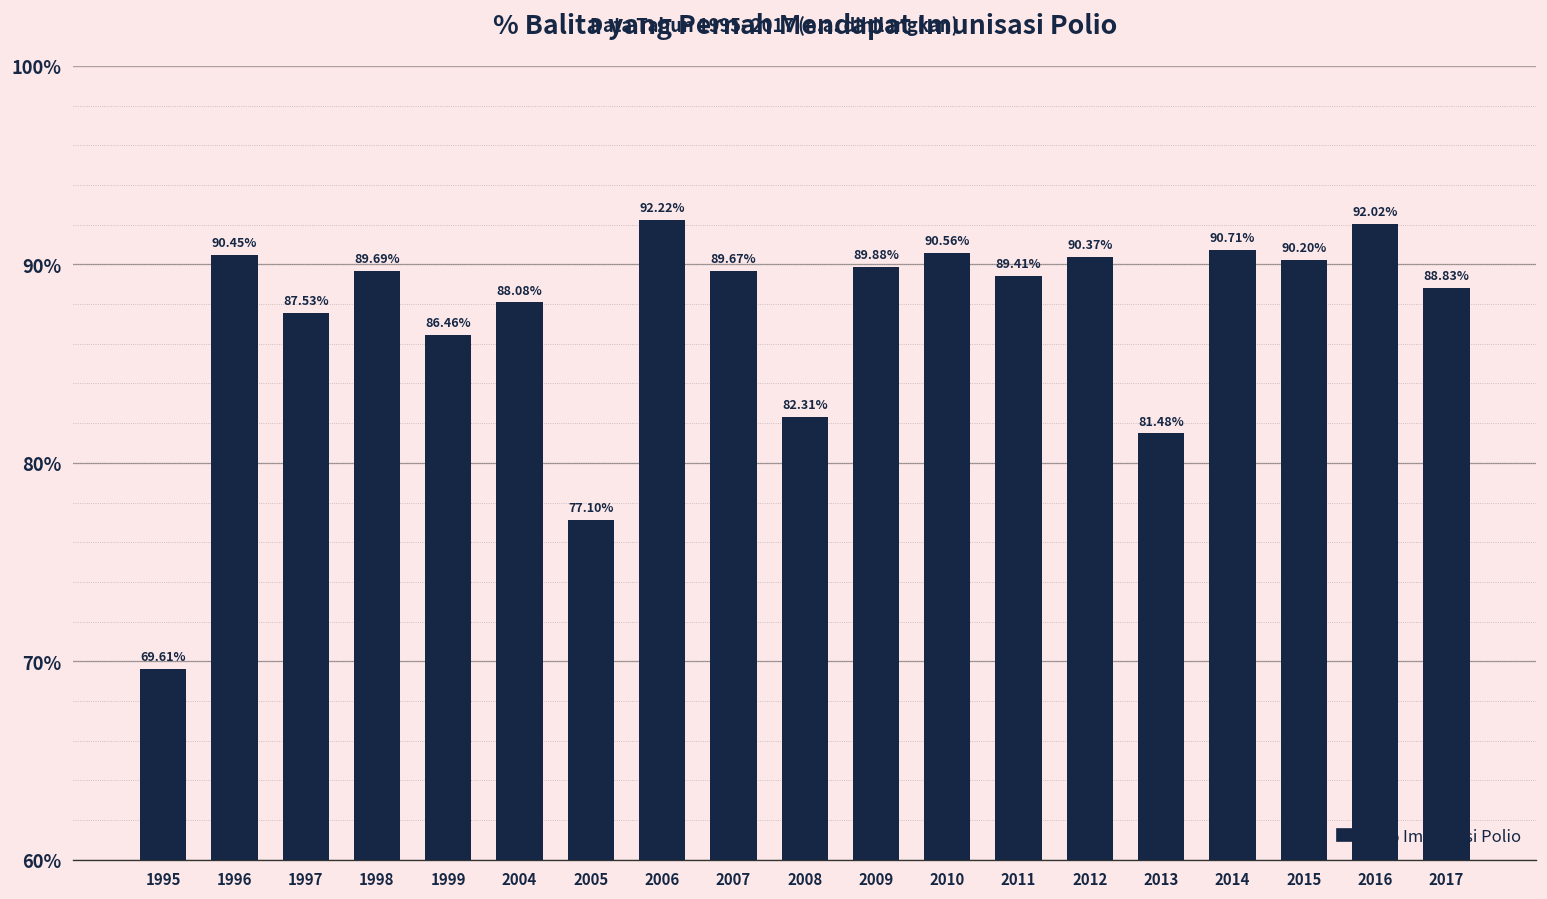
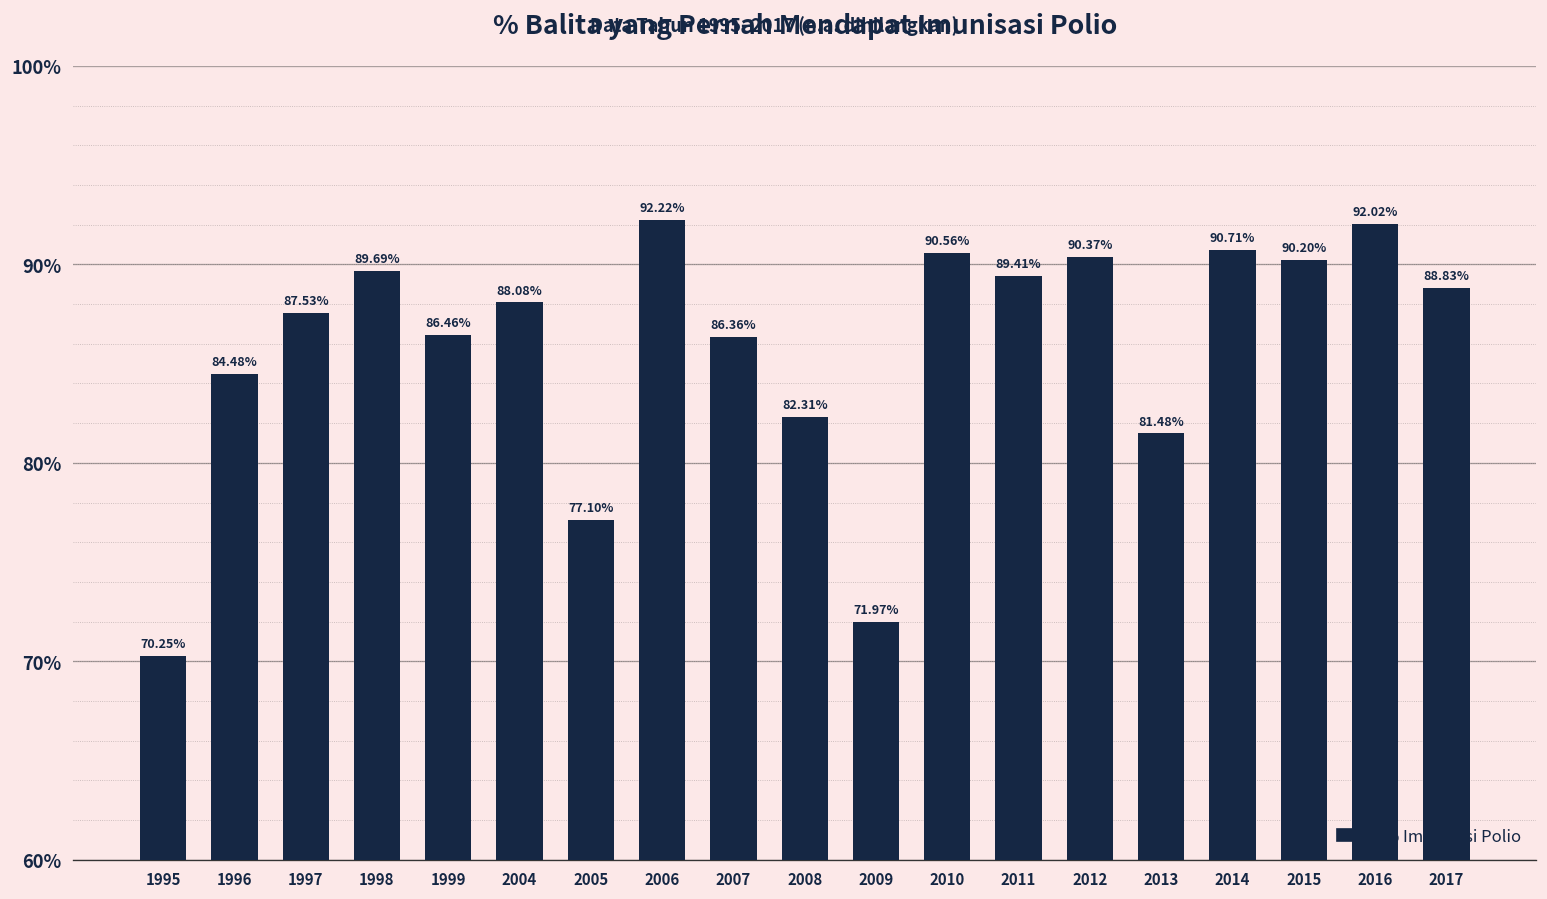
  {
-   "1995": "69.61%",
-   "1996": "90.45%",
+   "1995": "70.25%",
+   "1996": "84.48%",
    "1997": "87.53%",
    "1998": "89.69%",
    "1999": "86.46%",
    "2004": "88.08%",
    "2005": "77.10%",
    "2006": "92.22%",
-   "2007": "89.67%",
+   "2007": "86.36%",
    "2008": "82.31%",
-   "2009": "89.88%",
+   "2009": "71.97%",
    "2010": "90.56%",
    "2011": "89.41%",
    "2012": "90.37%",
    "2013": "81.48%",
    "2014": "90.71%",
    "2015": "90.20%",
    "2016": "92.02%",
    "2017": "88.83%"
  }
